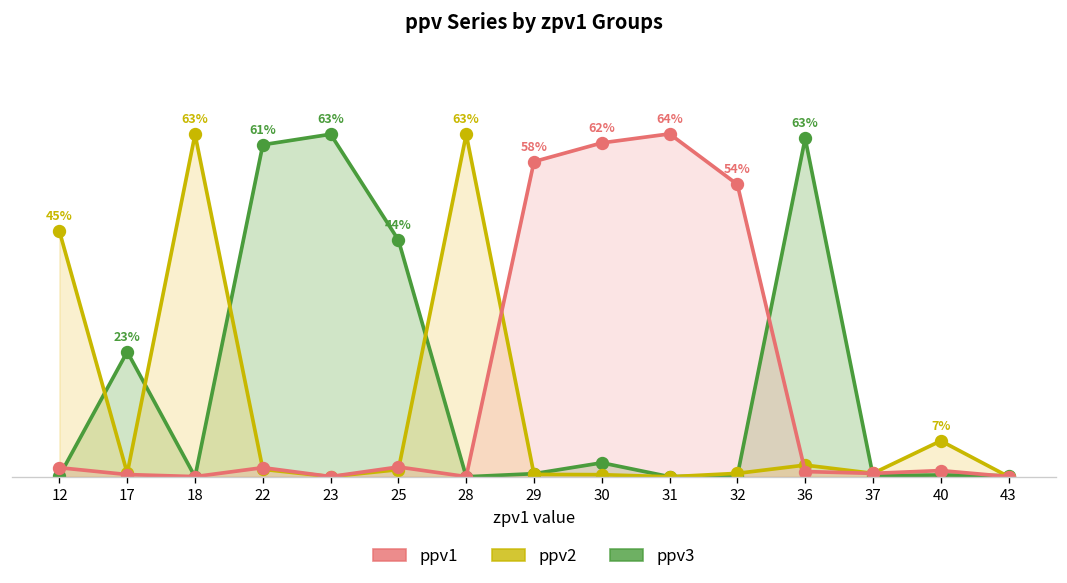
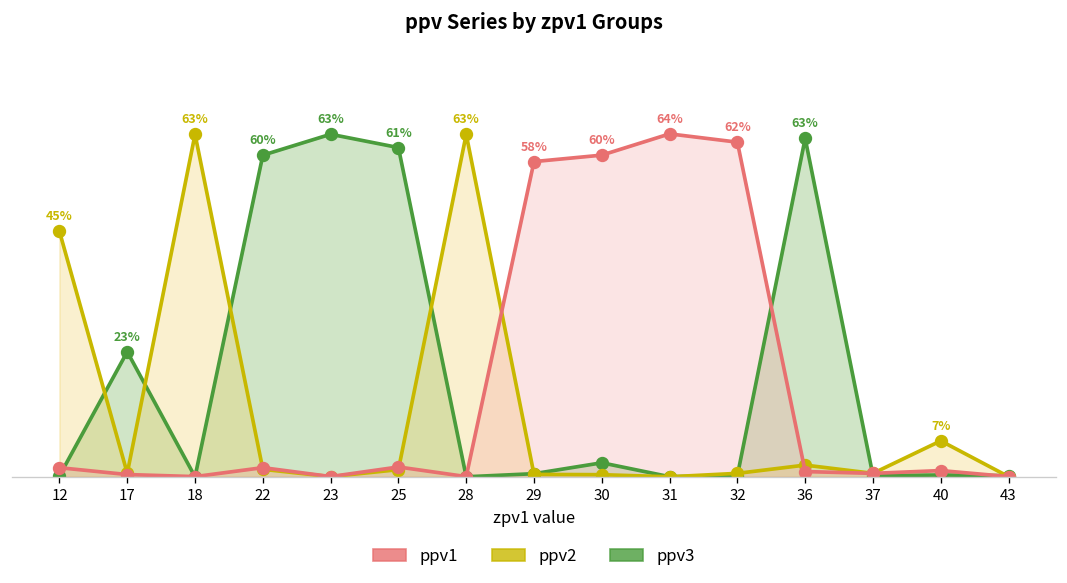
  {
    "ppv3": {
      "17": "23%",
-     "22": "61%",
+     "22": "60%",
      "23": "63%",
-     "25": "44%",
+     "25": "61%",
      "36": "63%"
    },
    "ppv2": {
      "12": "45%",
      "18": "63%",
      "28": "63%",
      "40": "7%"
    },
    "ppv1": {
      "29": "58%",
-     "30": "62%",
+     "30": "60%",
      "31": "64%",
-     "32": "54%"
+     "32": "62%"
    }
  }
